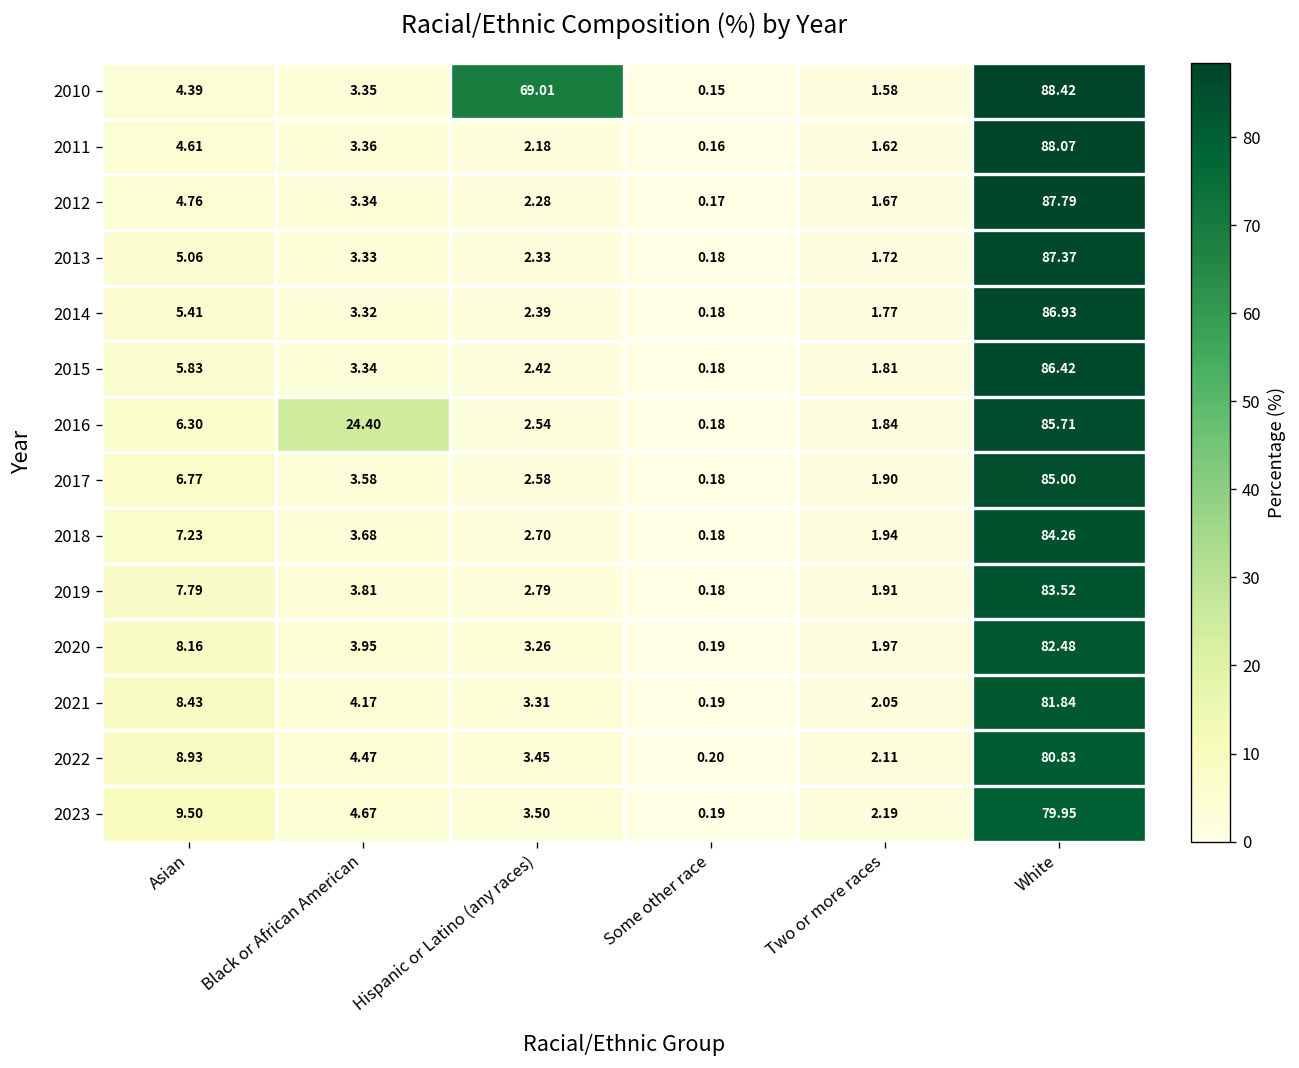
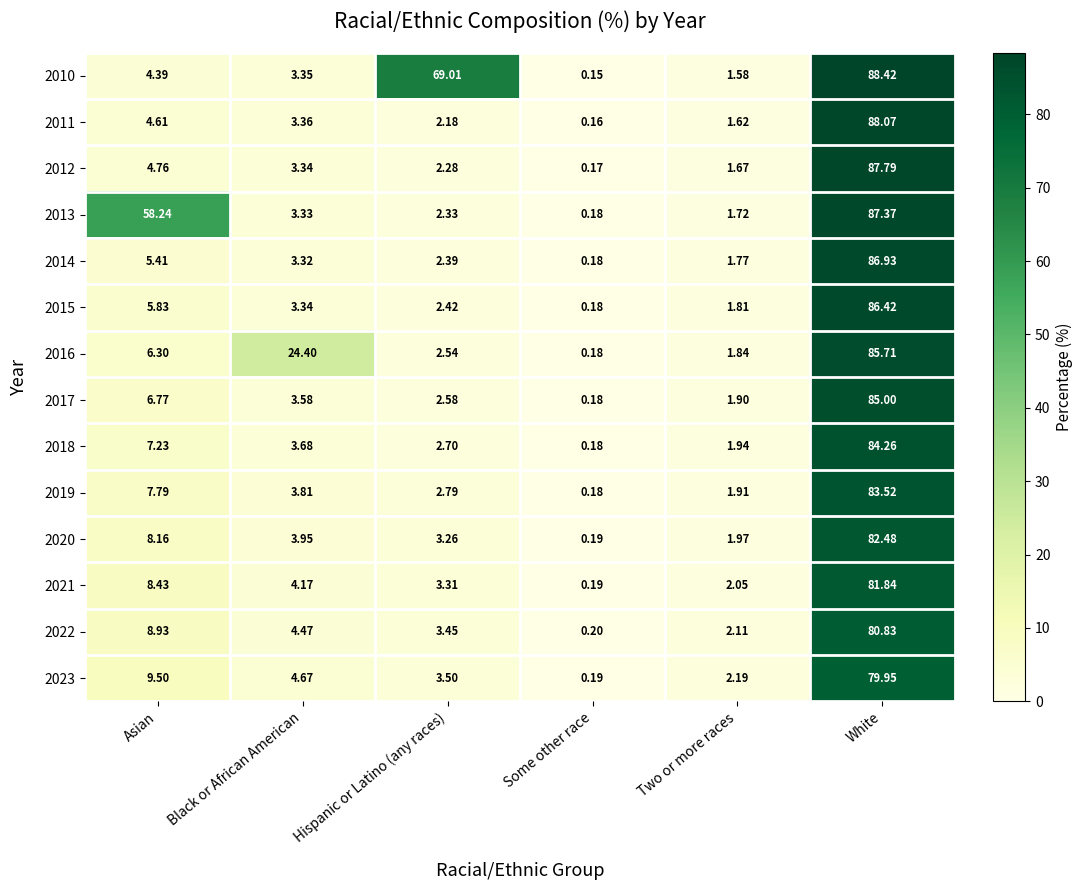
  {
    "2010": {
      "Asian": 4.39,
      "Black or African American": 3.35,
      "Hispanic or Latino (any races)": 69.01,
      "Some other race": 0.15,
      "Two or more races": 1.58,
      "White": 88.42
    },
    "2011": {
      "Asian": 4.61,
      "Black or African American": 3.36,
      "Hispanic or Latino (any races)": 2.18,
      "Some other race": 0.16,
      "Two or more races": 1.62,
      "White": 88.07
    },
    "2012": {
      "Asian": 4.76,
      "Black or African American": 3.34,
      "Hispanic or Latino (any races)": 2.28,
      "Some other race": 0.17,
      "Two or more races": 1.67,
      "White": 87.79
    },
    "2013": {
-     "Asian": 5.06,
+     "Asian": 58.24,
      "Black or African American": 3.33,
      "Hispanic or Latino (any races)": 2.33,
      "Some other race": 0.18,
      "Two or more races": 1.72,
      "White": 87.37
    },
    "2014": {
      "Asian": 5.41,
      "Black or African American": 3.32,
      "Hispanic or Latino (any races)": 2.39,
      "Some other race": 0.18,
      "Two or more races": 1.77,
      "White": 86.93
    },
    "2015": {
      "Asian": 5.83,
      "Black or African American": 3.34,
      "Hispanic or Latino (any races)": 2.42,
      "Some other race": 0.18,
      "Two or more races": 1.81,
      "White": 86.42
    },
    "2016": {
      "Asian": 6.30,
      "Black or African American": 24.40,
      "Hispanic or Latino (any races)": 2.54,
      "Some other race": 0.18,
      "Two or more races": 1.84,
      "White": 85.71
    },
    "2017": {
      "Asian": 6.77,
      "Black or African American": 3.58,
      "Hispanic or Latino (any races)": 2.58,
      "Some other race": 0.18,
      "Two or more races": 1.90,
      "White": 85.00
    },
    "2018": {
      "Asian": 7.23,
      "Black or African American": 3.68,
      "Hispanic or Latino (any races)": 2.70,
      "Some other race": 0.18,
      "Two or more races": 1.94,
      "White": 84.26
    },
    "2019": {
      "Asian": 7.79,
      "Black or African American": 3.81,
      "Hispanic or Latino (any races)": 2.79,
      "Some other race": 0.18,
      "Two or more races": 1.91,
      "White": 83.52
    },
    "2020": {
      "Asian": 8.16,
      "Black or African American": 3.95,
      "Hispanic or Latino (any races)": 3.26,
      "Some other race": 0.19,
      "Two or more races": 1.97,
      "White": 82.48
    },
    "2021": {
      "Asian": 8.43,
      "Black or African American": 4.17,
      "Hispanic or Latino (any races)": 3.31,
      "Some other race": 0.19,
      "Two or more races": 2.05,
      "White": 81.84
    },
    "2022": {
      "Asian": 8.93,
      "Black or African American": 4.47,
      "Hispanic or Latino (any races)": 3.45,
      "Some other race": 0.20,
      "Two or more races": 2.11,
      "White": 80.83
    },
    "2023": {
      "Asian": 9.50,
      "Black or African American": 4.67,
      "Hispanic or Latino (any races)": 3.50,
      "Some other race": 0.19,
      "Two or more races": 2.19,
      "White": 79.95
    }
  }
